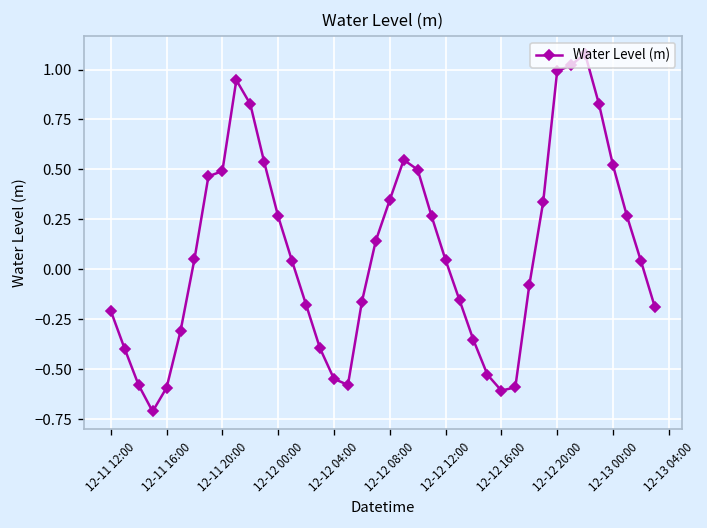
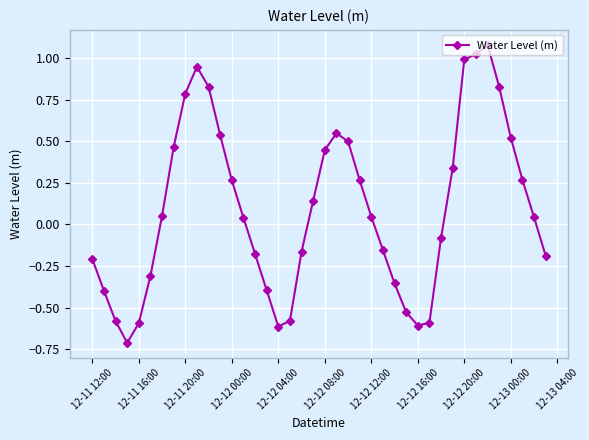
  {
    "12-11 12:00": -0.21,
    "12-11 16:00": -0.59,
-   "12-11 20:00": 0.49,
+   "12-11 20:00": 0.79,
    "12-12 00:00": 0.26,
-   "12-12 04:00": -0.55,
-   "12-12 08:00": 0.35,
+   "12-12 04:00": -0.61,
+   "12-12 08:00": 0.45,
    "12-12 12:00": 0.05,
    "12-12 16:00": -0.61,
    "12-12 20:00": 0.99,
    "12-13 00:00": 0.52
  }
